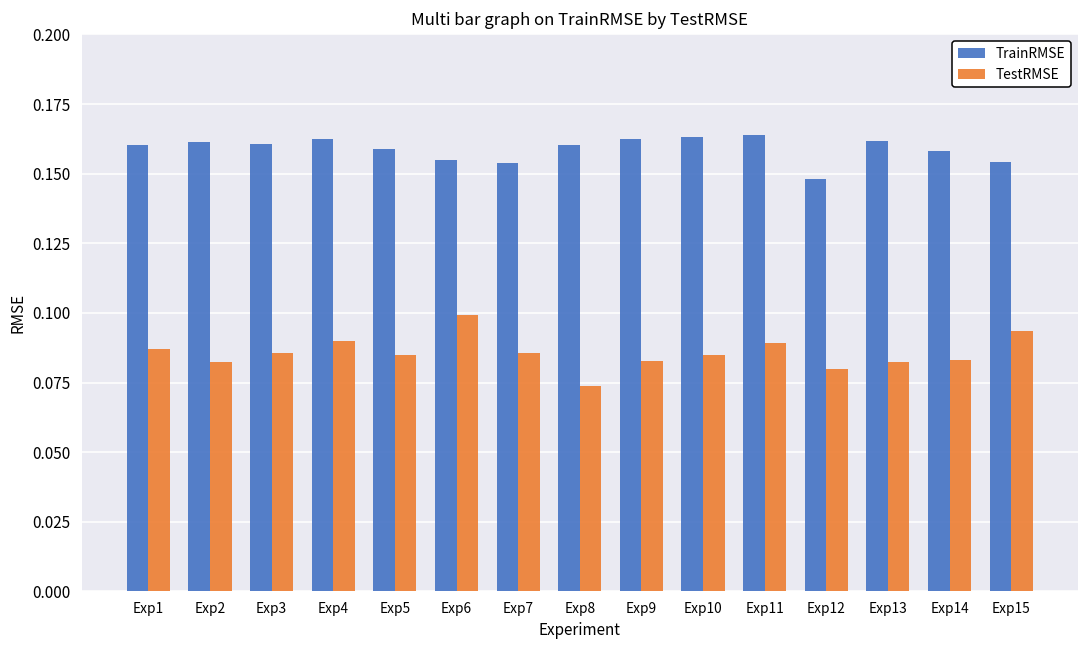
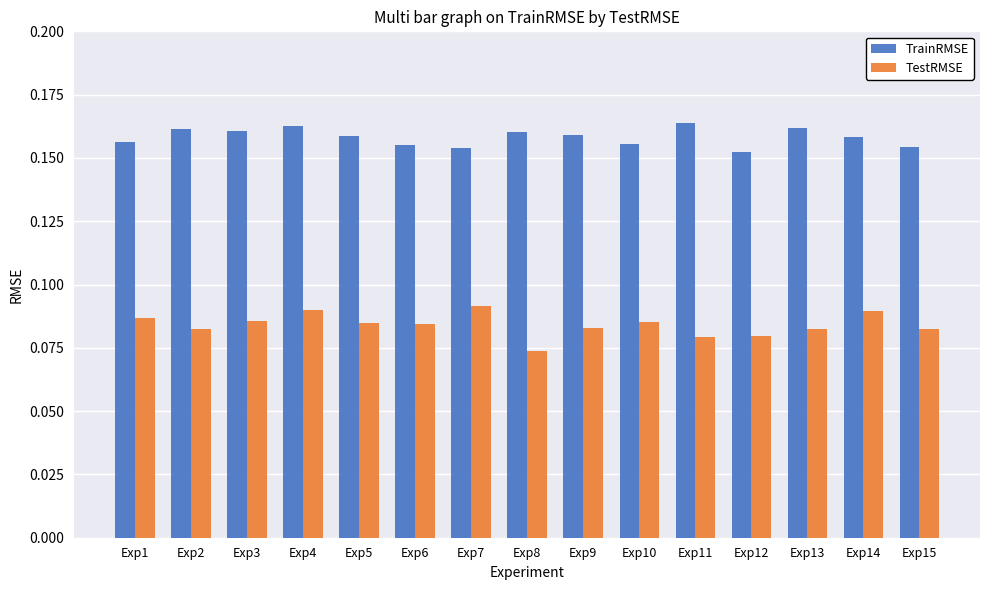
  {
    "TrainRMSE": {
-     "Exp1": 0.160,
+     "Exp1": 0.156,
      "Exp2": 0.162,
      "Exp3": 0.161,
      "Exp4": 0.163,
      "Exp5": 0.159,
      "Exp6": 0.155,
      "Exp7": 0.154,
      "Exp8": 0.160,
-     "Exp9": 0.163,
-     "Exp10": 0.163,
+     "Exp9": 0.159,
+     "Exp10": 0.156,
      "Exp11": 0.164,
-     "Exp12": 0.148,
+     "Exp12": 0.152,
      "Exp13": 0.162,
      "Exp14": 0.158,
      "Exp15": 0.154
    },
    "TestRMSE": {
      "Exp1": 0.087,
      "Exp2": 0.082,
      "Exp3": 0.086,
      "Exp4": 0.090,
      "Exp5": 0.085,
-     "Exp6": 0.099,
-     "Exp7": 0.086,
+     "Exp6": 0.084,
+     "Exp7": 0.092,
      "Exp8": 0.074,
      "Exp9": 0.083,
      "Exp10": 0.085,
-     "Exp11": 0.089,
+     "Exp11": 0.079,
      "Exp12": 0.080,
      "Exp13": 0.082,
-     "Exp14": 0.083,
-     "Exp15": 0.093
+     "Exp14": 0.090,
+     "Exp15": 0.082
    }
  }
